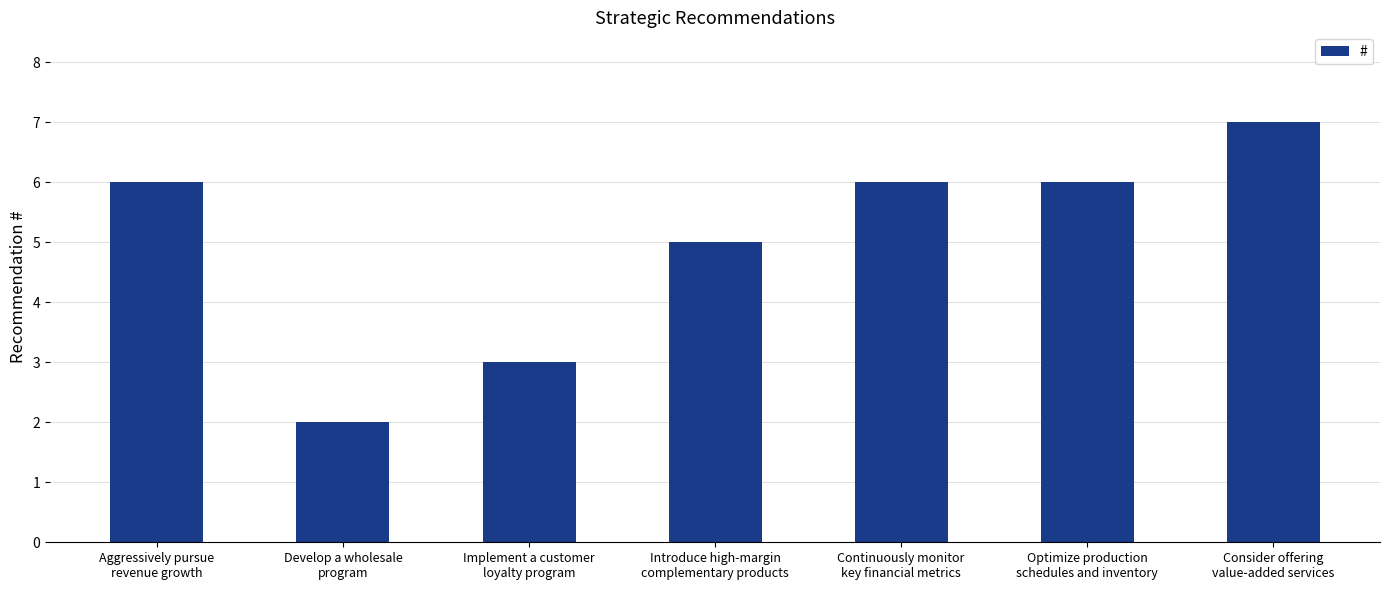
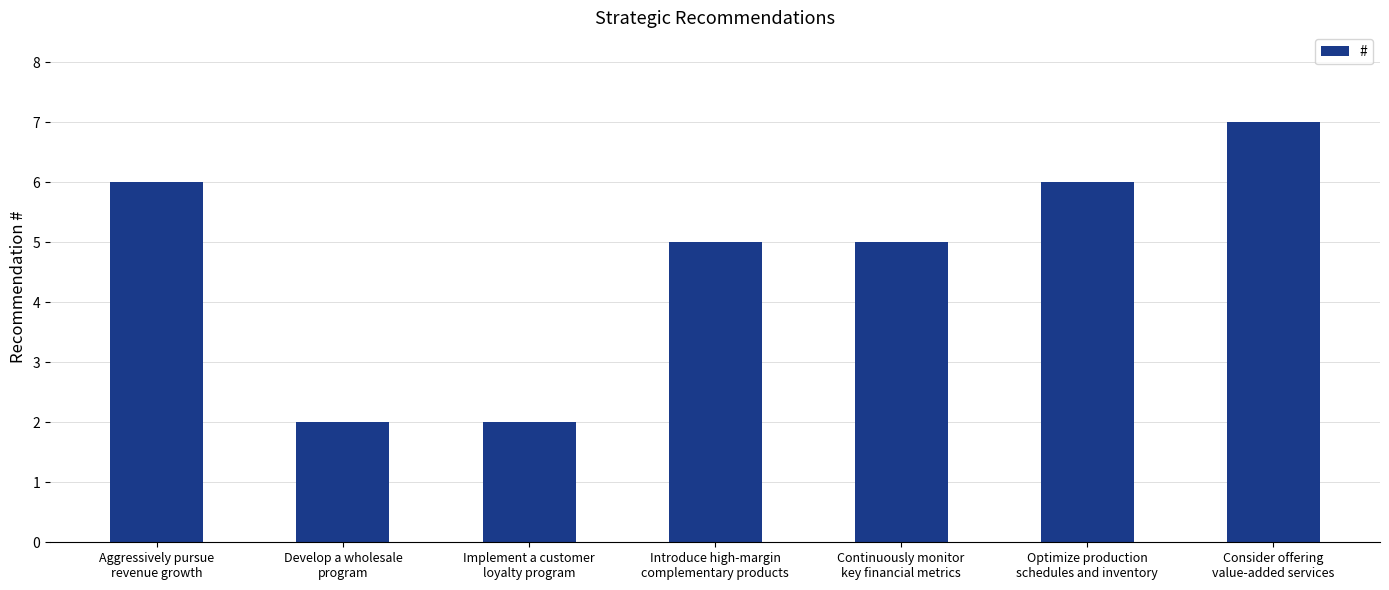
  {
    "Aggressively pursue revenue growth": 6,
    "Develop a wholesale program": 2,
-   "Implement a customer loyalty program": 3,
+   "Implement a customer loyalty program": 2,
    "Introduce high-margin complementary products": 5,
-   "Continuously monitor key financial metrics": 6,
+   "Continuously monitor key financial metrics": 5,
    "Optimize production schedules and inventory": 6,
    "Consider offering value-added services": 7
  }
